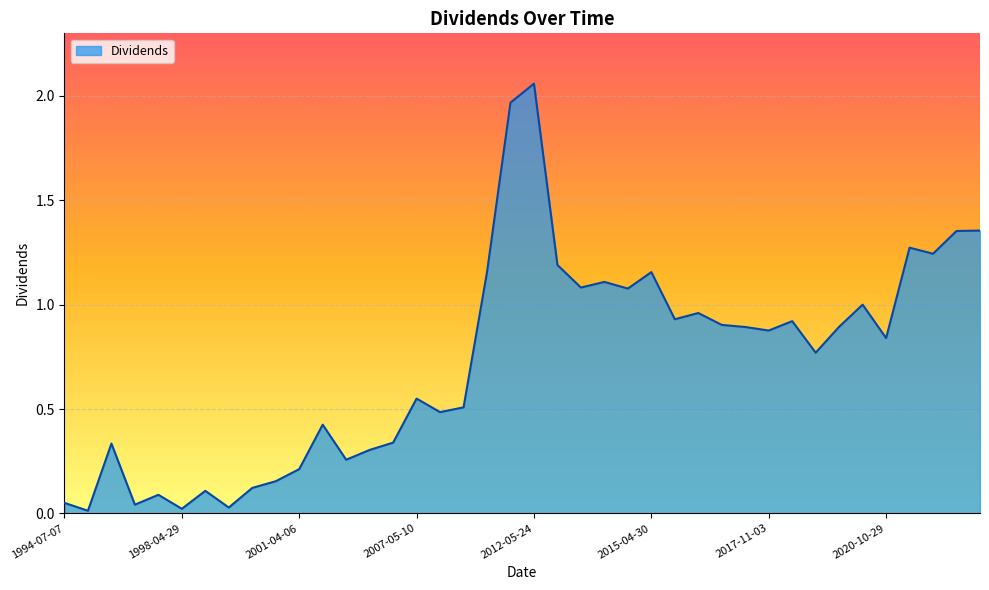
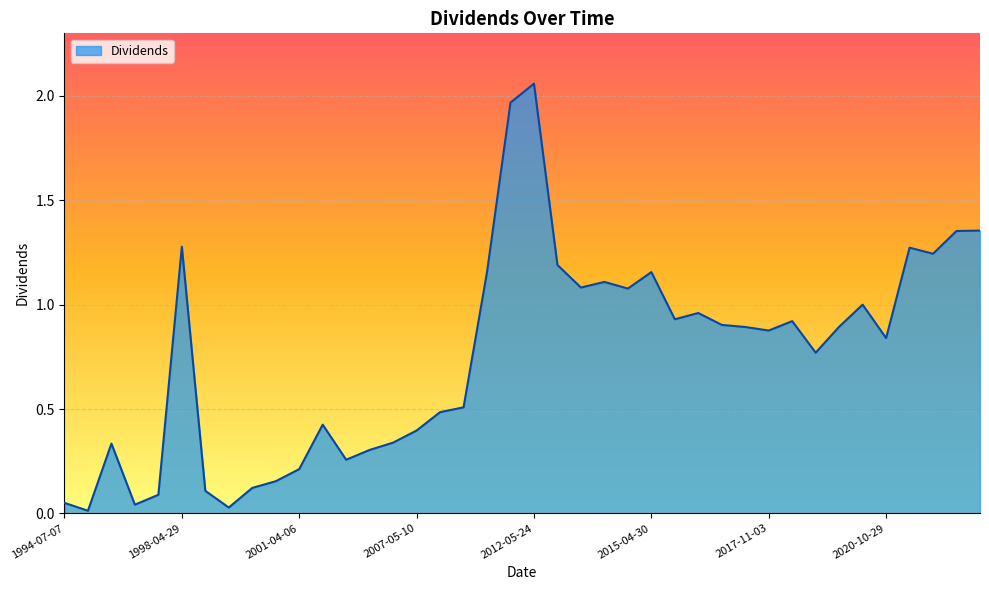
  {
    "1994-07-07": 0.05,
-   "1998-04-29": 0.02,
+   "1998-04-29": 1.28,
    "2001-04-06": 0.21,
-   "2007-05-10": 0.55,
+   "2007-05-10": 0.40,
    "2012-05-24": 2.06,
    "2015-04-30": 1.16,
    "2017-11-03": 0.88,
    "2020-10-29": 0.84
  }
